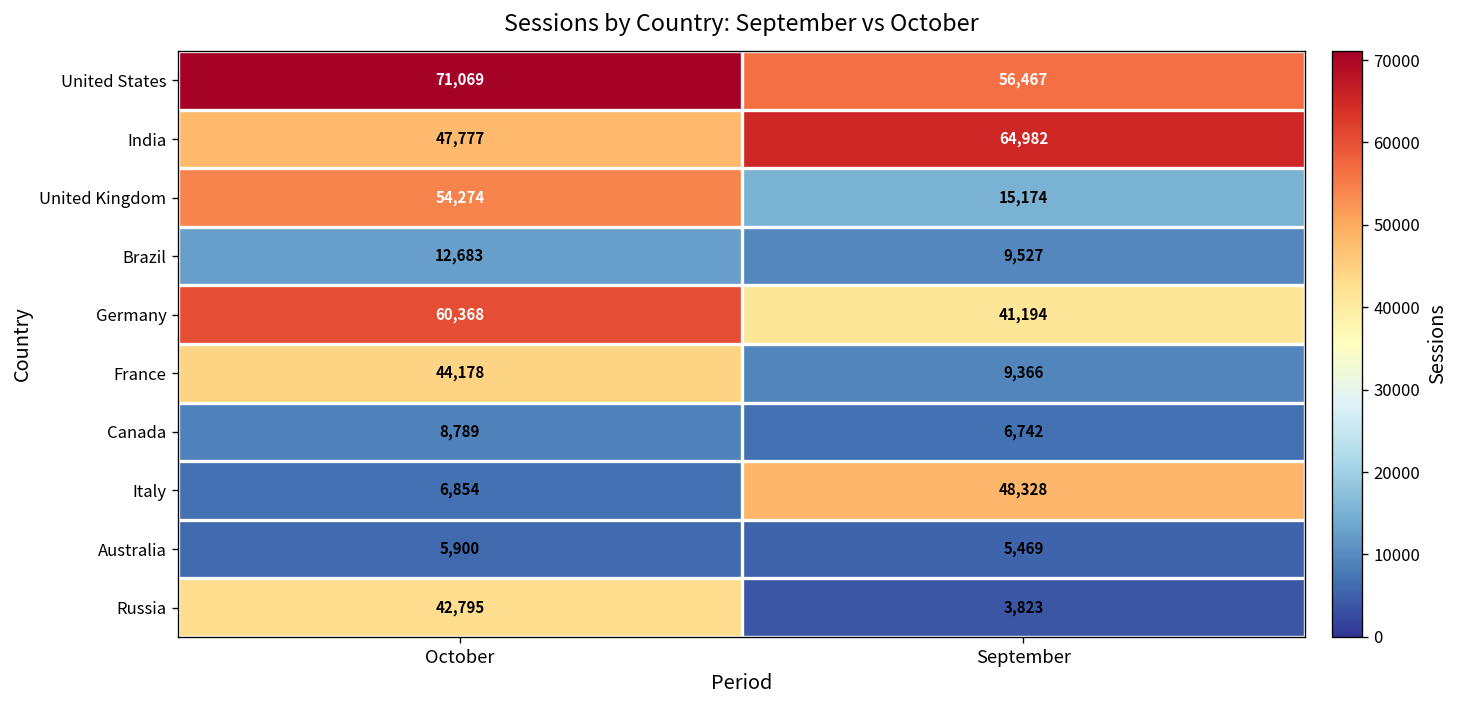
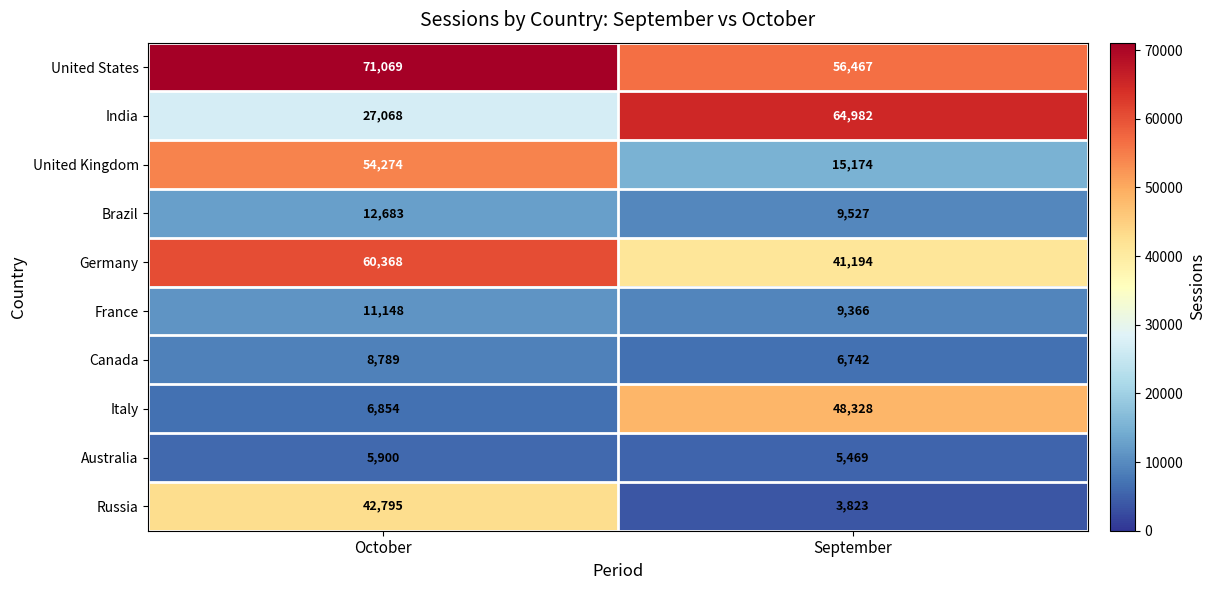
  {
    "United States": {
      "October": "71,069",
      "September": "56,467"
    },
    "India": {
-     "October": "47,777",
+     "October": "27,068",
      "September": "64,982"
    },
    "United Kingdom": {
      "October": "54,274",
      "September": "15,174"
    },
    "Brazil": {
      "October": "12,683",
      "September": "9,527"
    },
    "Germany": {
      "October": "60,368",
      "September": "41,194"
    },
    "France": {
-     "October": "44,178",
+     "October": "11,148",
      "September": "9,366"
    },
    "Canada": {
      "October": "8,789",
      "September": "6,742"
    },
    "Italy": {
      "October": "6,854",
      "September": "48,328"
    },
    "Australia": {
      "October": "5,900",
      "September": "5,469"
    },
    "Russia": {
      "October": "42,795",
      "September": "3,823"
    }
  }
